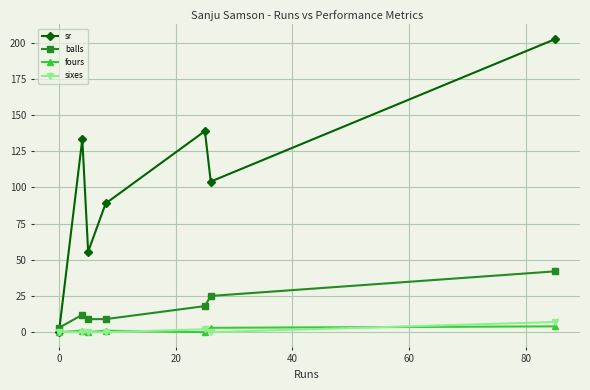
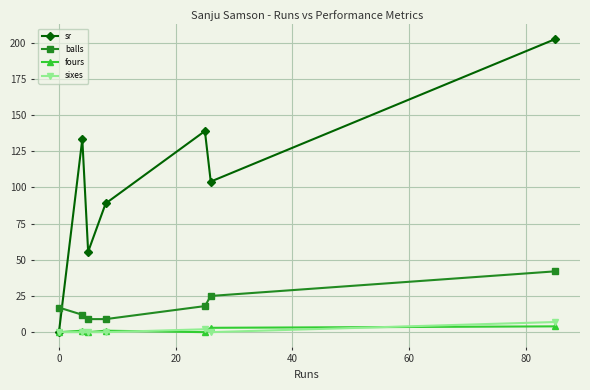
  {
    "balls": {
-     "0": 3
+     "0": 17
    }
  }
